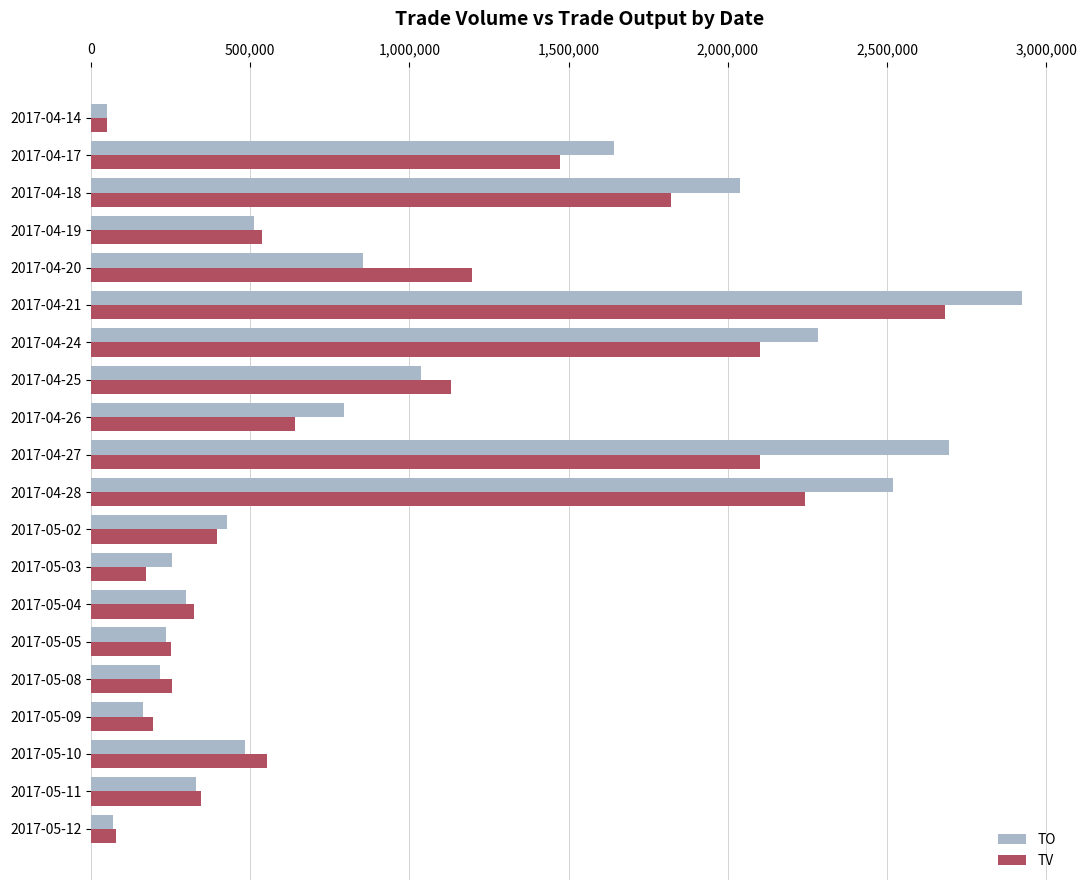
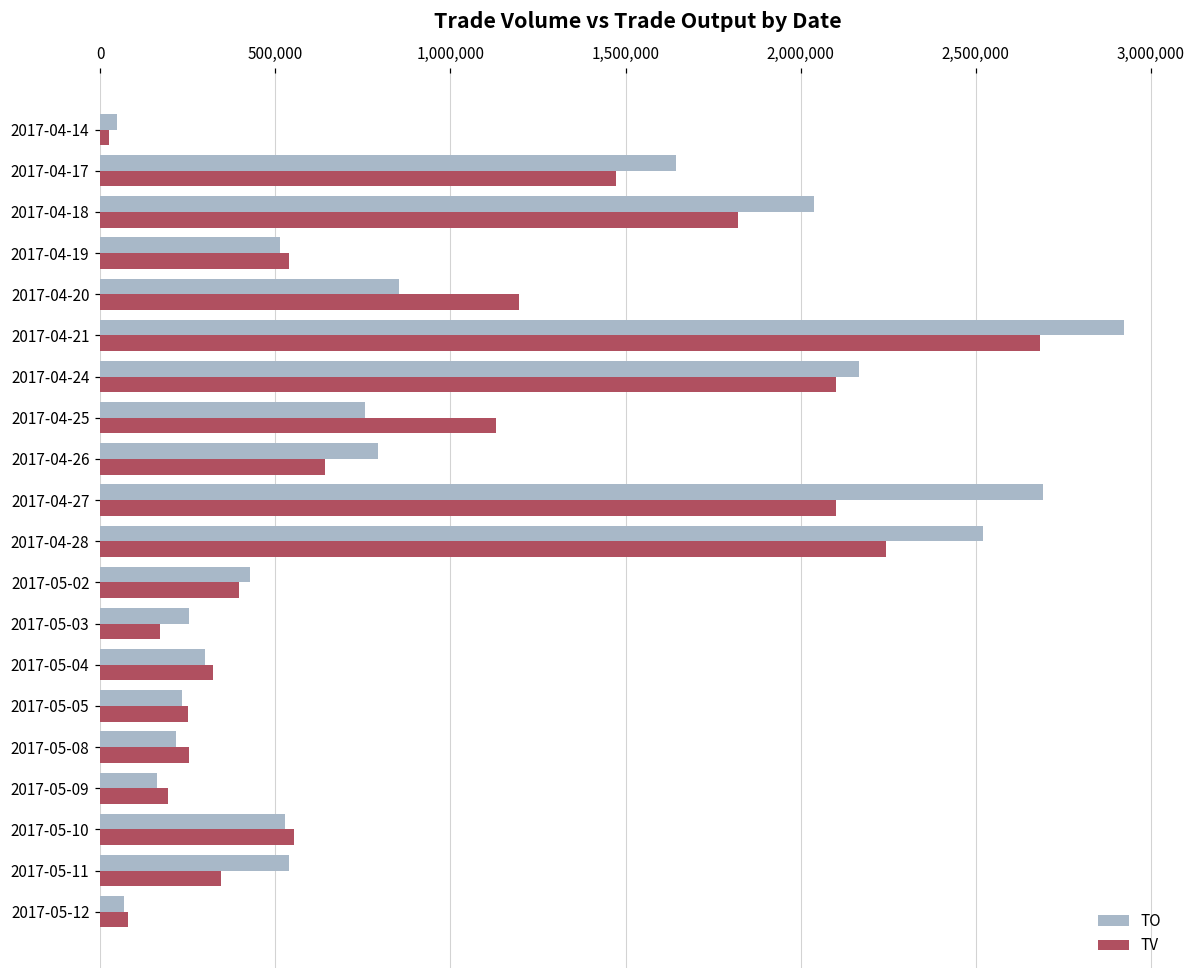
  {
    "TO": {
      "2017-04-14": "50,000",
      "2017-04-17": "1,640,000",
      "2017-04-18": "2,040,000",
      "2017-04-19": "510,000",
      "2017-04-20": "850,000",
      "2017-04-21": "2,920,000",
-     "2017-04-24": "2,280,000",
-     "2017-04-25": "1,040,000",
+     "2017-04-24": "2,170,000",
+     "2017-04-25": "760,000",
      "2017-04-26": "790,000",
      "2017-04-27": "2,690,000",
      "2017-04-28": "2,520,000",
      "2017-05-02": "430,000",
      "2017-05-03": "250,000",
      "2017-05-04": "300,000",
      "2017-05-05": "230,000",
      "2017-05-08": "220,000",
      "2017-05-09": "160,000",
-     "2017-05-10": "480,000",
-     "2017-05-11": "330,000",
+     "2017-05-10": "530,000",
+     "2017-05-11": "540,000",
      "2017-05-12": "70,000"
    },
    "TV": {
-     "2017-04-14": "50,000",
+     "2017-04-14": "20,000",
      "2017-04-17": "1,470,000",
      "2017-04-18": "1,820,000",
      "2017-04-19": "540,000",
      "2017-04-20": "1,190,000",
      "2017-04-21": "2,680,000",
      "2017-04-24": "2,100,000",
      "2017-04-25": "1,130,000",
      "2017-04-26": "640,000",
      "2017-04-27": "2,100,000",
      "2017-04-28": "2,240,000",
      "2017-05-02": "400,000",
      "2017-05-03": "170,000",
      "2017-05-04": "320,000",
      "2017-05-05": "250,000",
      "2017-05-08": "250,000",
      "2017-05-09": "190,000",
      "2017-05-10": "550,000",
      "2017-05-11": "350,000",
      "2017-05-12": "80,000"
    }
  }
